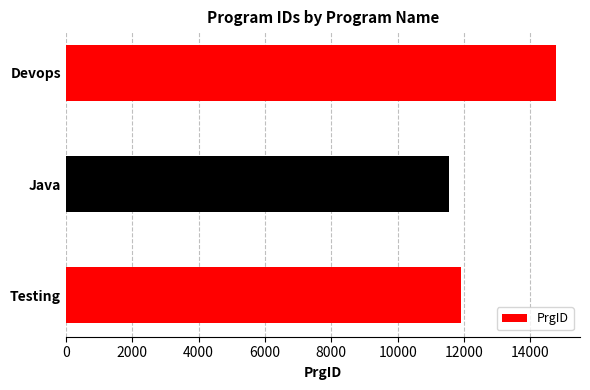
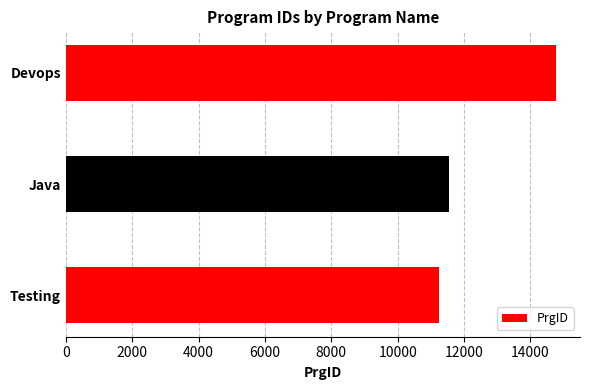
  {
    "Devops": 14800,
    "Java": 11500,
-   "Testing": 11900
+   "Testing": 11300
  }
